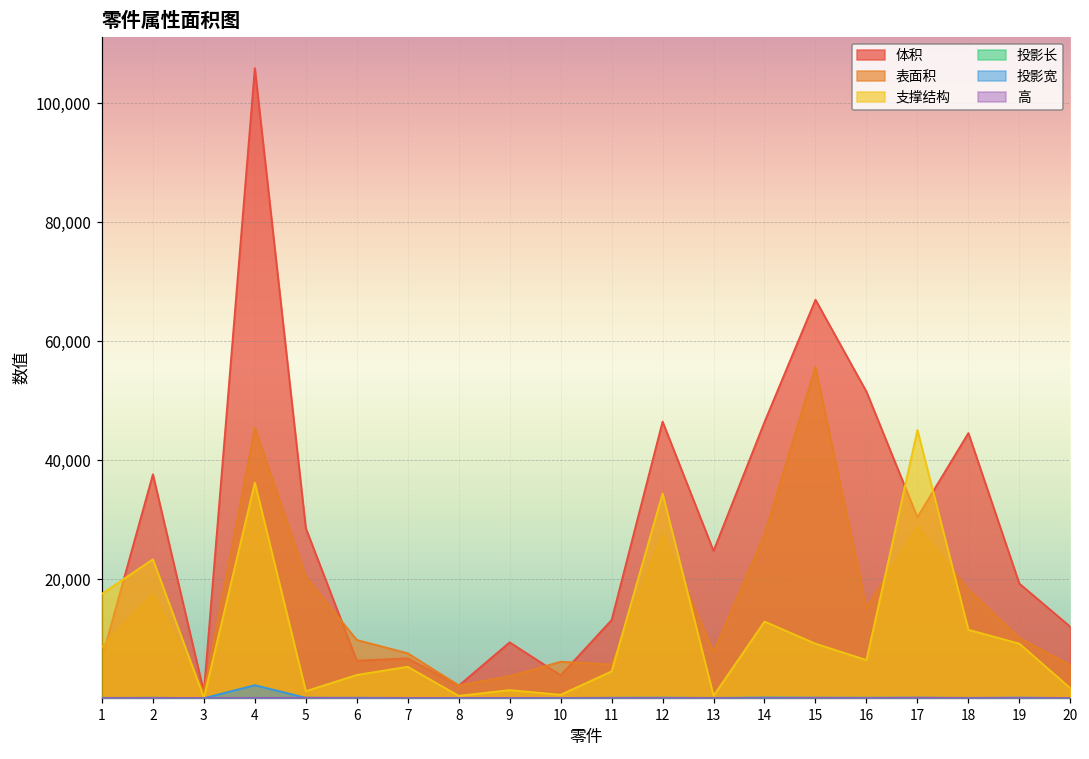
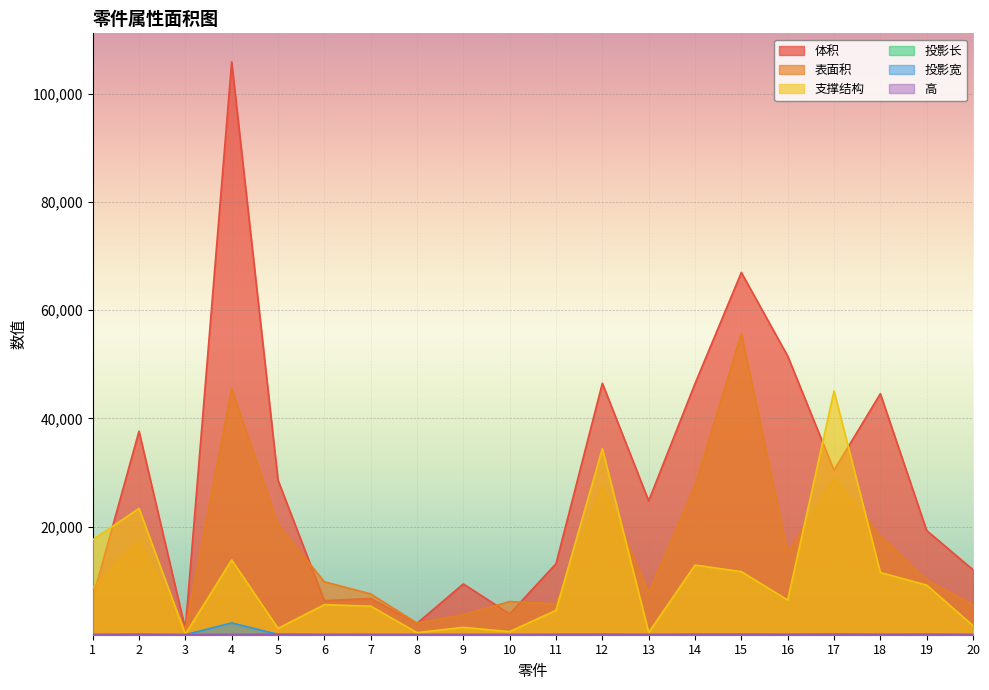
  {
    "支撑结构": {
      "1": "18,000",
      "2": "23,000",
-     "4": "36,000",
+     "4": "14,000",
      "5": "1,000",
-     "6": "4,000",
+     "6": "6,000",
      "7": "5,000",
      "9": "1,000",
      "10": "1,000",
      "11": "5,000",
      "12": "34,000",
      "14": "13,000",
-     "15": "9,000",
+     "15": "12,000",
      "16": "6,000",
      "17": "45,000",
      "18": "12,000",
      "19": "9,000",
      "20": "2,000"
    },
    "投影宽": {
      "4": "2,000"
    }
  }
